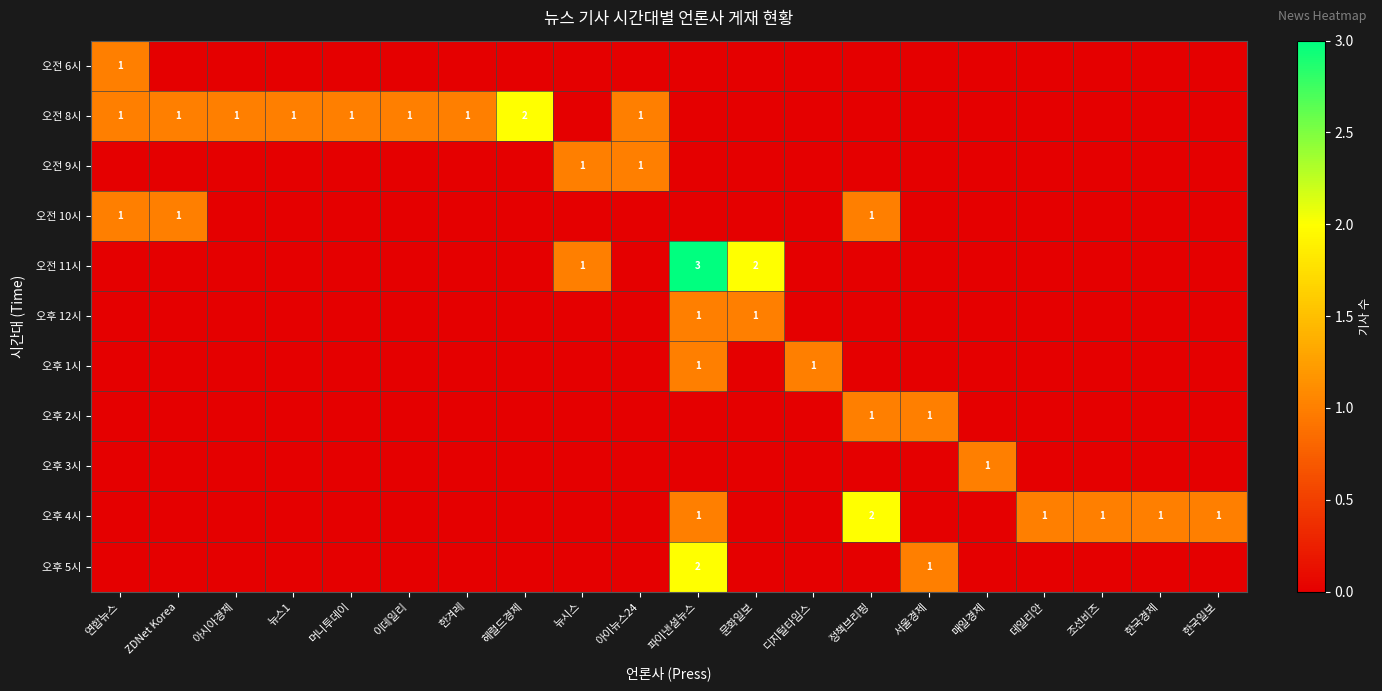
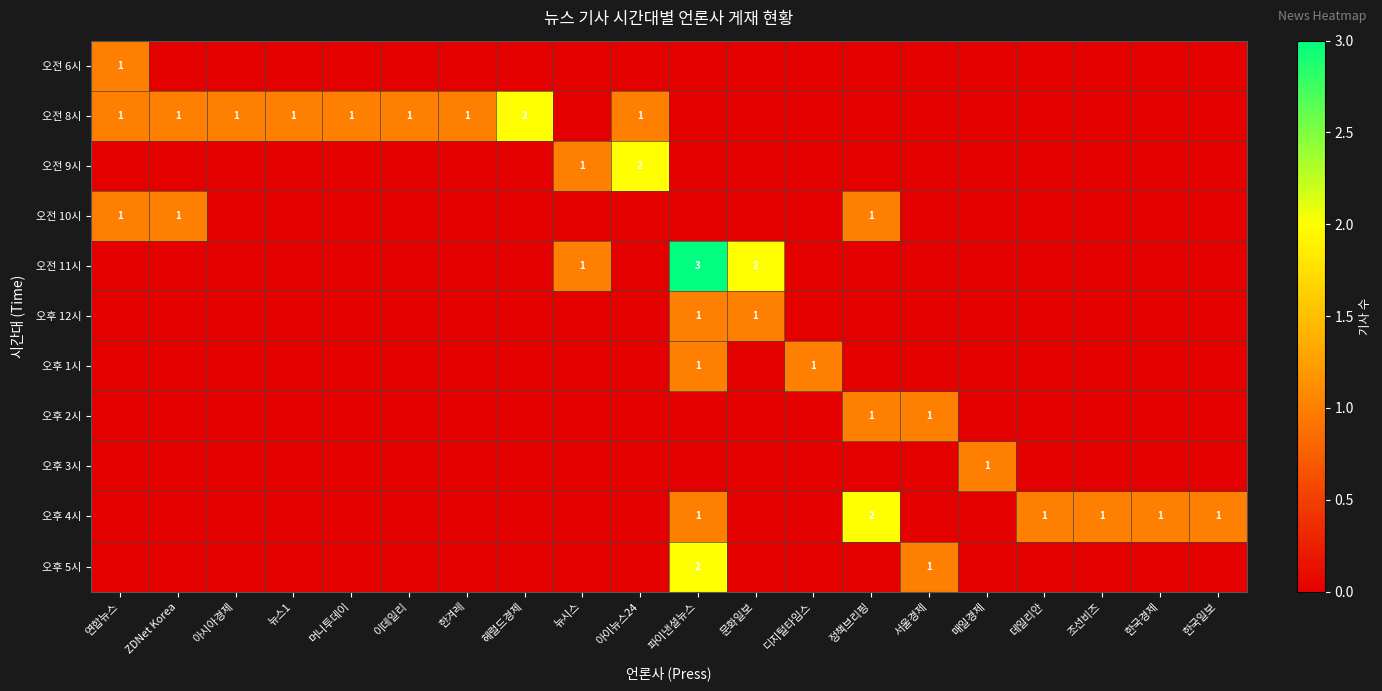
  {
    "오전 6시": {
      "연합뉴스": 1
    },
    "오전 8시": {
      "연합뉴스": 1,
      "ZDNet Korea": 1,
      "아시아경제": 1,
      "뉴스1": 1,
      "머니투데이": 1,
      "이데일리": 1,
      "한겨레": 1,
      "헤럴드경제": 2,
      "아이뉴스24": 1
    },
    "오전 9시": {
      "뉴시스": 1,
-     "아이뉴스24": 1
+     "아이뉴스24": 2
    },
    "오전 10시": {
      "연합뉴스": 1,
      "ZDNet Korea": 1,
      "정책브리핑": 1
    },
    "오전 11시": {
      "뉴시스": 1,
      "파이낸셜뉴스": 3,
      "문화일보": 2
    },
    "오후 12시": {
      "파이낸셜뉴스": 1,
      "문화일보": 1
    },
    "오후 1시": {
      "파이낸셜뉴스": 1,
      "디지털타임스": 1
    },
    "오후 2시": {
      "정책브리핑": 1,
      "서울경제": 1
    },
    "오후 3시": {
      "매일경제": 1
    },
    "오후 4시": {
      "파이낸셜뉴스": 1,
      "정책브리핑": 2,
      "데일리안": 1,
      "조선비즈": 1,
      "한국경제": 1,
      "한국일보": 1
    },
    "오후 5시": {
      "파이낸셜뉴스": 2,
      "서울경제": 1
    }
  }
